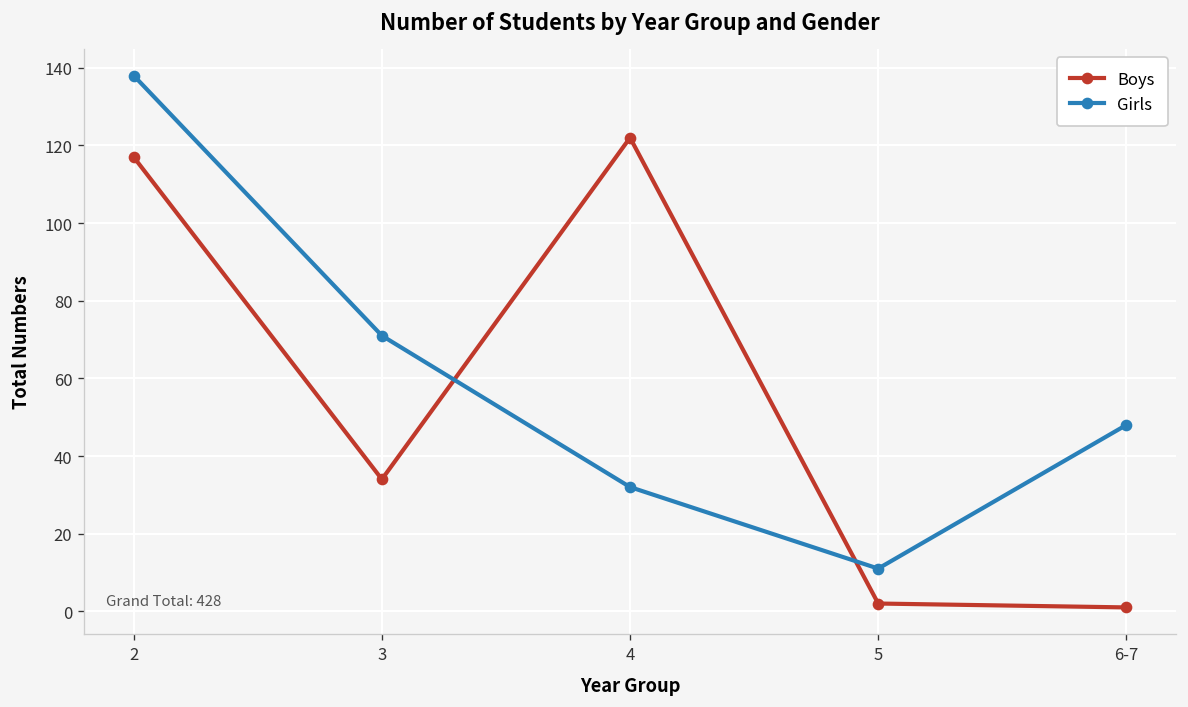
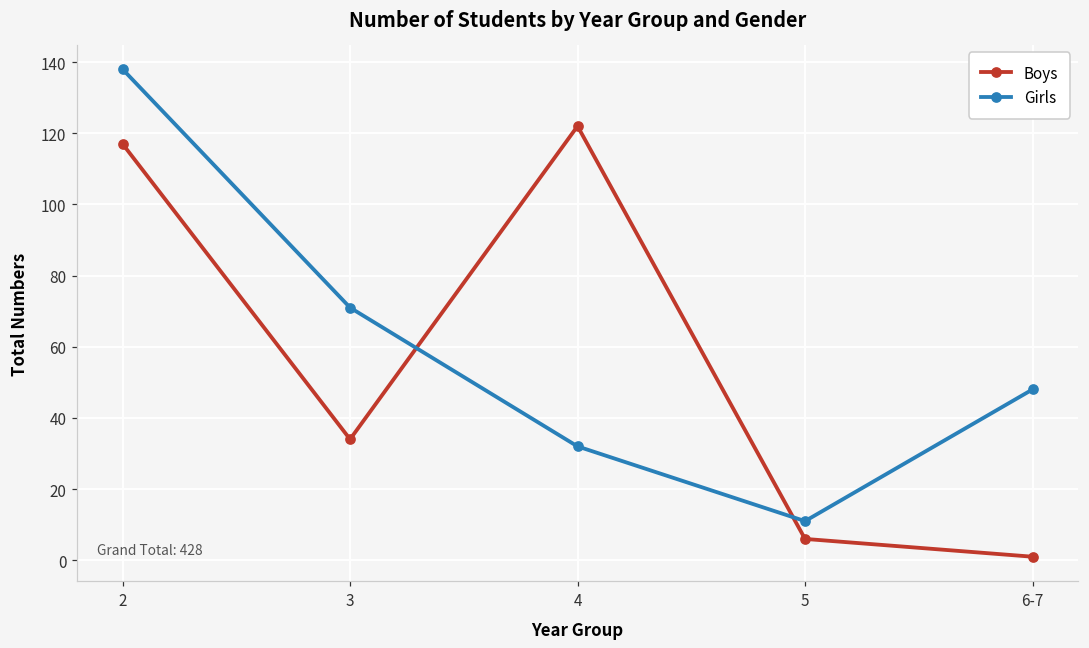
  {
    "Boys": {
      "2": 117,
      "3": 34,
      "4": 122,
-     "5": 2,
+     "5": 6,
      "6-7": 1
    },
    "Girls": {
      "2": 138,
      "3": 71,
      "4": 32,
      "5": 11,
      "6-7": 48
    }
  }
